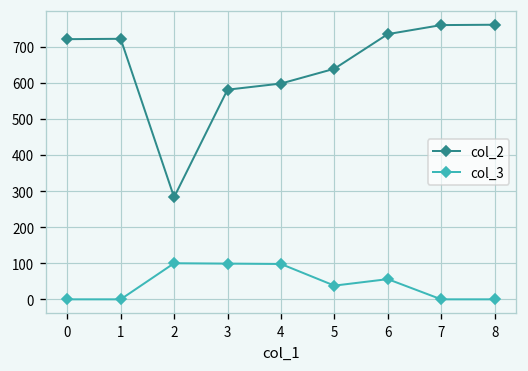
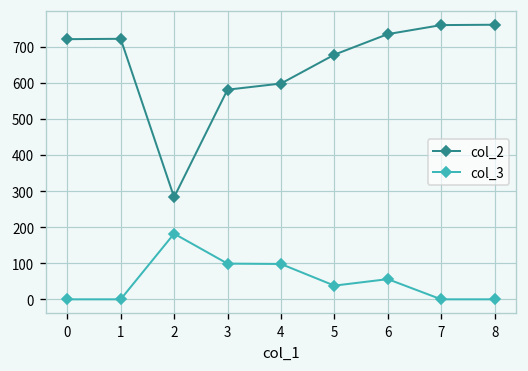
  {
    "col_2": {
      "0": 720,
      "1": 720,
      "2": 280,
      "3": 580,
      "4": 600,
-     "5": 640,
+     "5": 680,
      "6": 740,
      "7": 760,
      "8": 760
    },
    "col_3": {
      "0": 0,
      "1": 0,
-     "2": 100,
+     "2": 180,
      "3": 100,
      "4": 100,
      "5": 40,
      "6": 60,
      "7": 0,
      "8": 0
    }
  }
